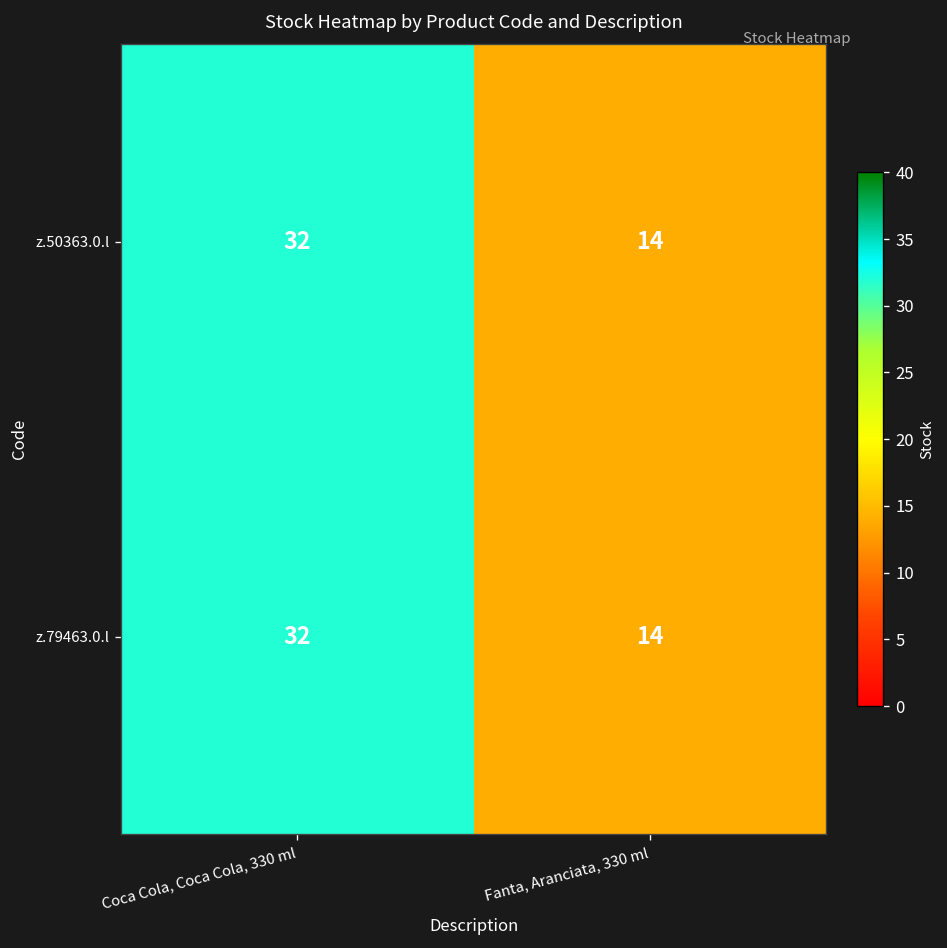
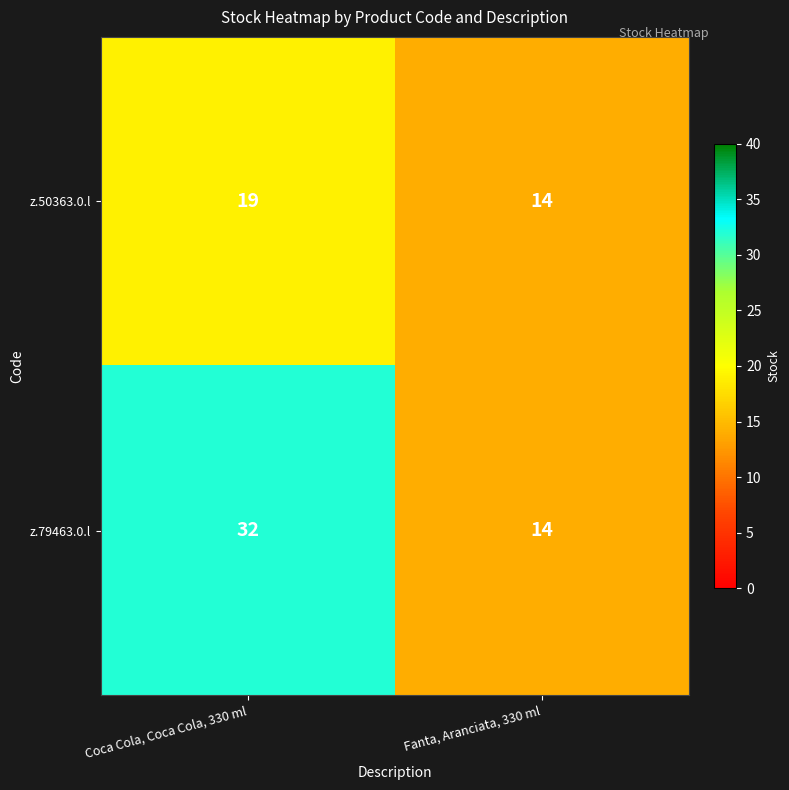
  {
    "z.50363.0.l": {
-     "Coca Cola, Coca Cola, 330 ml": 32,
+     "Coca Cola, Coca Cola, 330 ml": 19,
      "Fanta, Aranciata, 330 ml": 14
    },
    "z.79463.0.l": {
      "Coca Cola, Coca Cola, 330 ml": 32,
      "Fanta, Aranciata, 330 ml": 14
    }
  }
